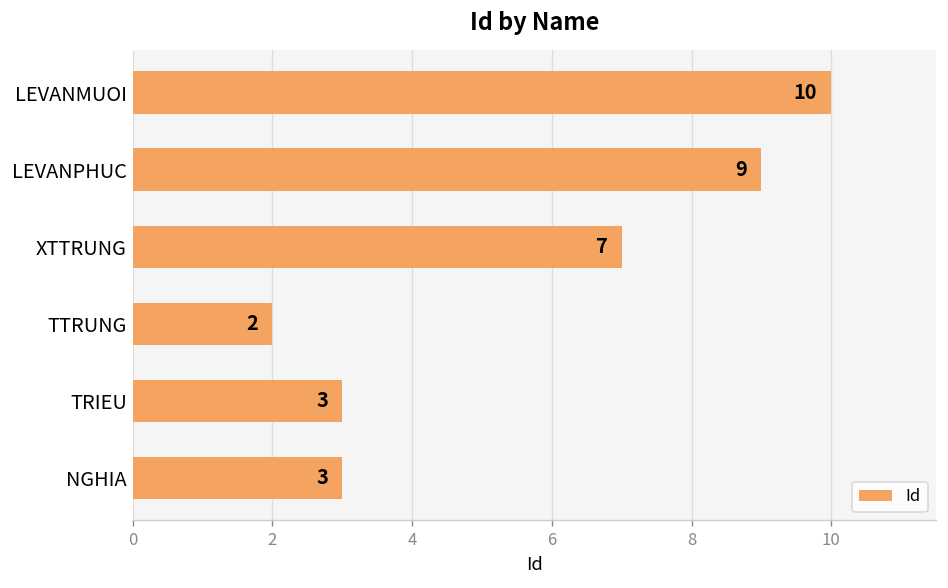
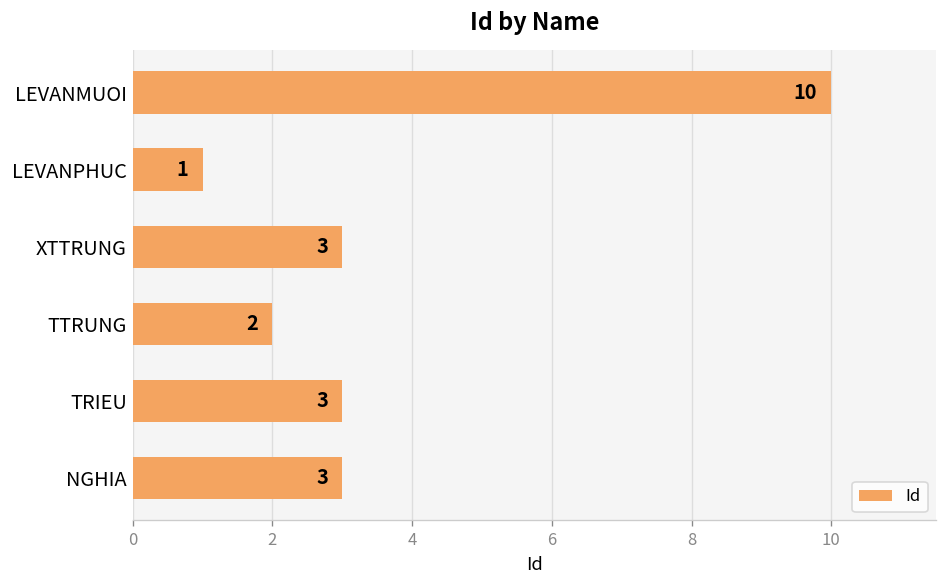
  {
    "LEVANMUOI": 10,
-   "LEVANPHUC": 9,
-   "XTTRUNG": 7,
+   "LEVANPHUC": 1,
+   "XTTRUNG": 3,
    "TTRUNG": 2,
    "TRIEU": 3,
    "NGHIA": 3
  }
